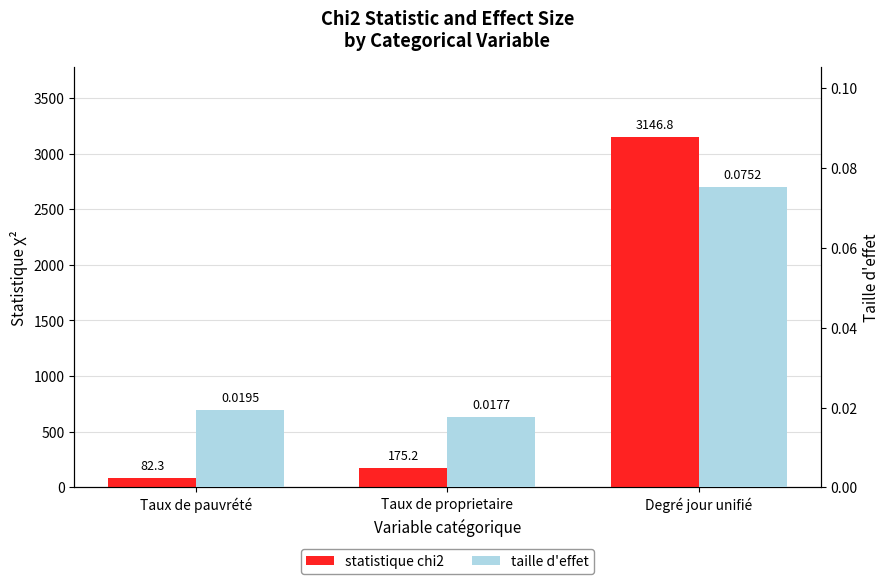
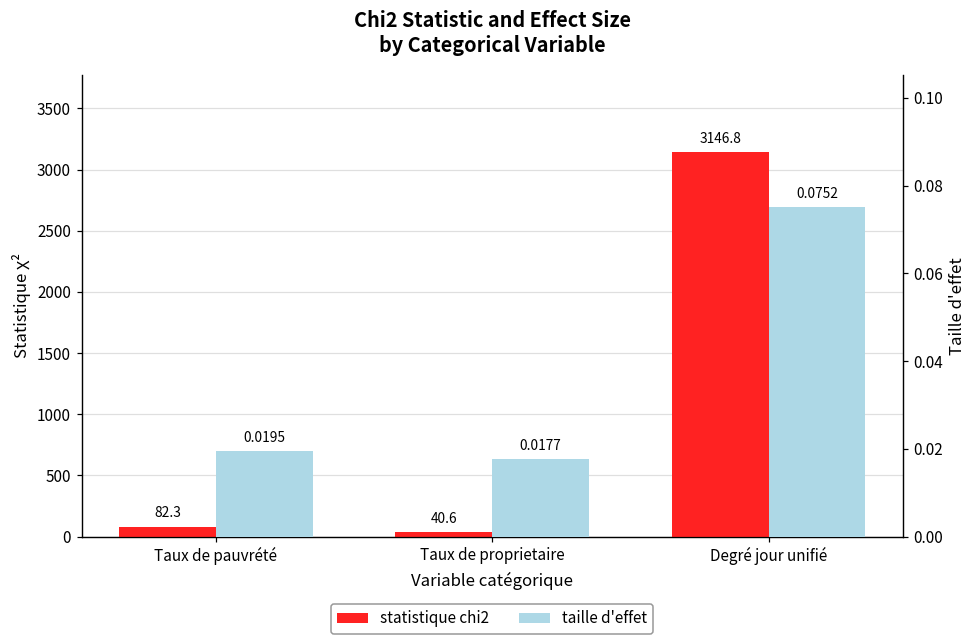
  {
    "statistique chi2": {
      "Taux de pauvrété": 82.3,
-     "Taux de proprietaire": 175.2,
+     "Taux de proprietaire": 40.6,
      "Degré jour unifié": 3146.8
    }
  }
